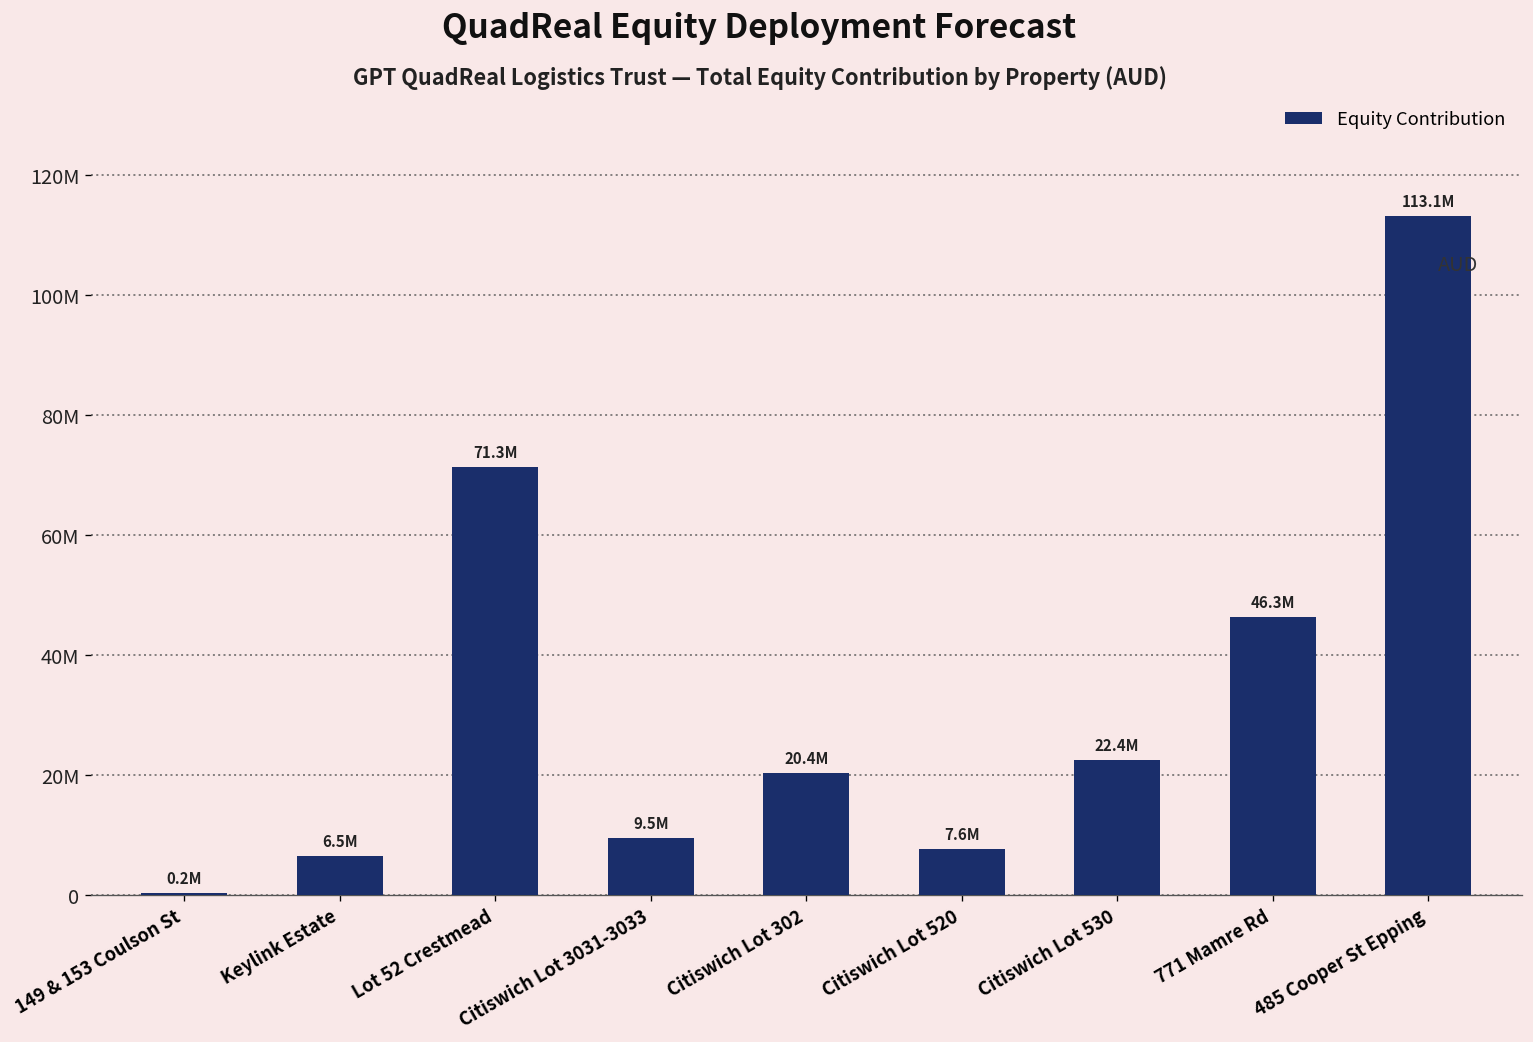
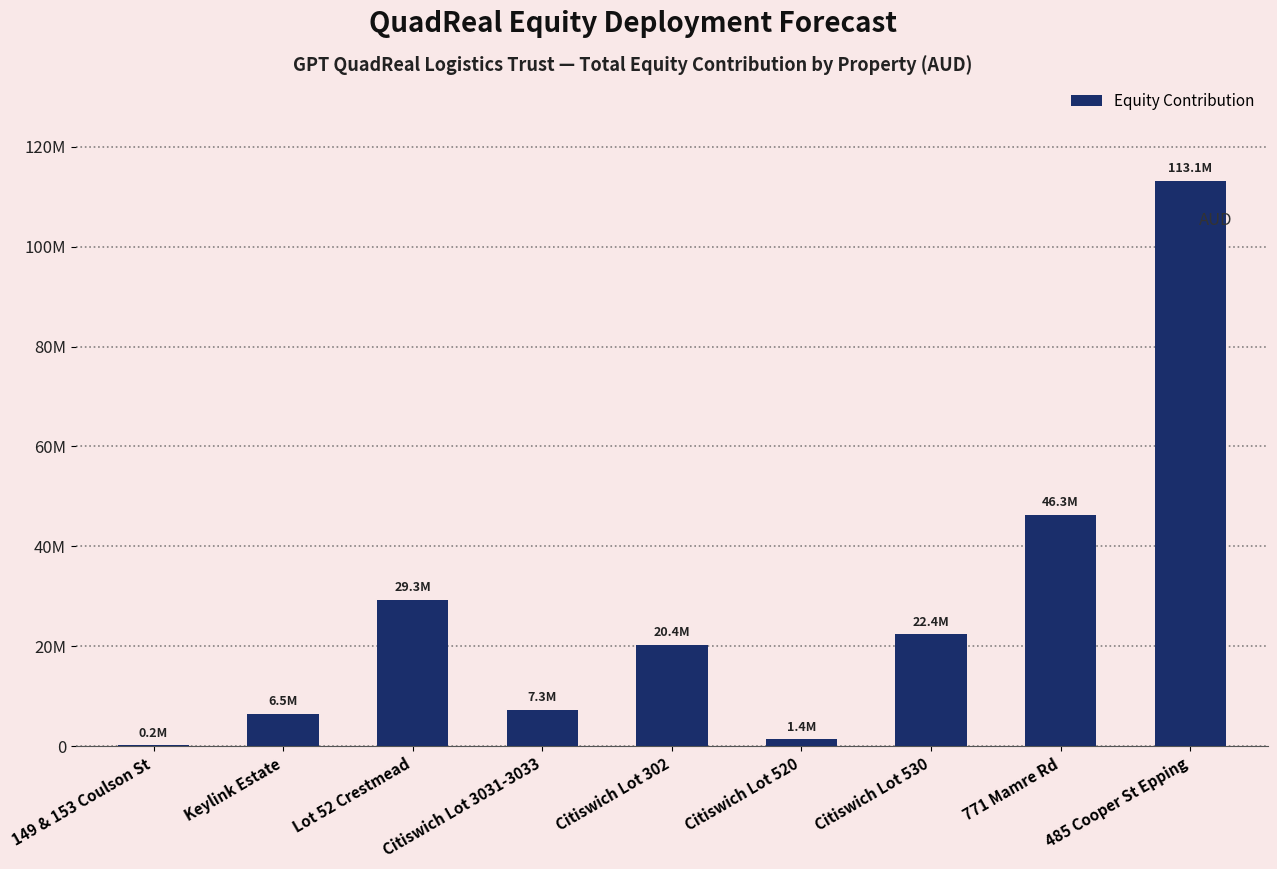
  {
    "149 & 153 Coulson St": "0.2M",
    "Keylink Estate": "6.5M",
-   "Lot 52 Crestmead": "71.3M",
-   "Citiswich Lot 3031-3033": "9.5M",
+   "Lot 52 Crestmead": "29.3M",
+   "Citiswich Lot 3031-3033": "7.3M",
    "Citiswich Lot 302": "20.4M",
-   "Citiswich Lot 520": "7.6M",
+   "Citiswich Lot 520": "1.4M",
    "Citiswich Lot 530": "22.4M",
    "771 Mamre Rd": "46.3M",
    "485 Cooper St Epping": "113.1M"
  }
